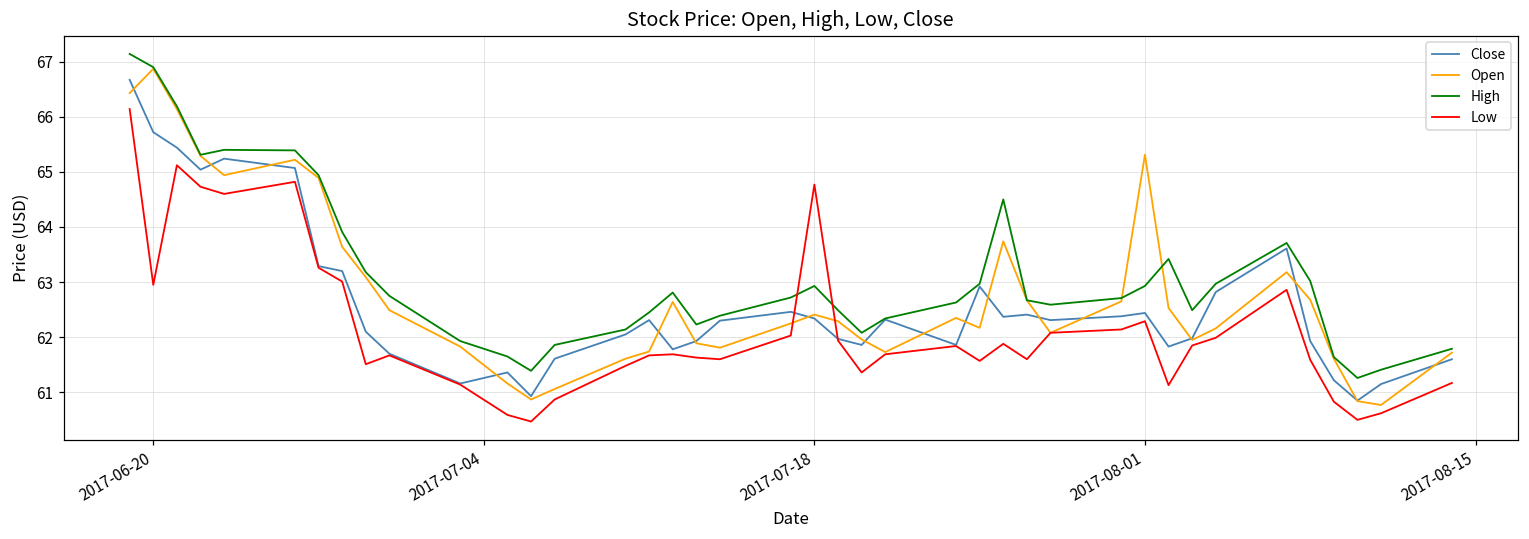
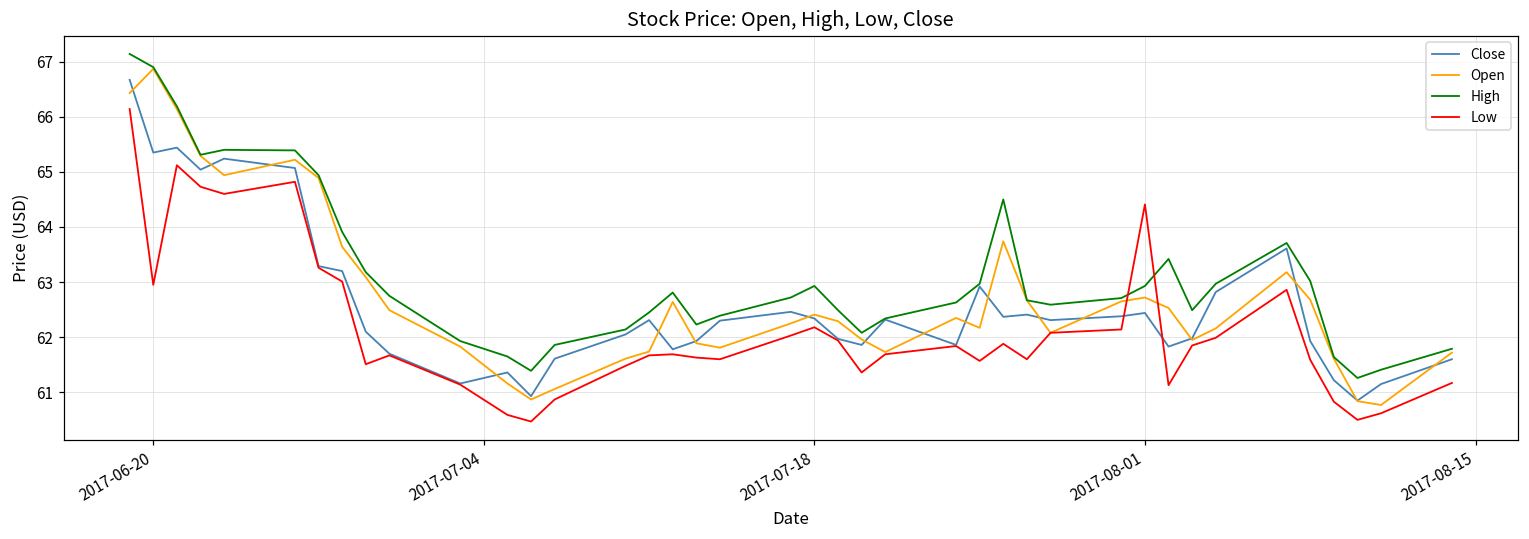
  {
    "Close": {
-     "2017-06-20": 65.7,
+     "2017-06-20": 65.4,
      "2017-07-18": 62.3,
      "2017-08-01": 62.4
    },
    "Open": {
      "2017-07-18": 62.4,
-     "2017-08-01": 65.3
+     "2017-08-01": 62.7
    },
    "High": {
      "2017-07-18": 62.9,
      "2017-08-01": 62.9
    },
    "Low": {
      "2017-06-20": 63.0,
-     "2017-07-18": 64.8,
-     "2017-08-01": 62.3
+     "2017-07-18": 62.2,
+     "2017-08-01": 64.4
    }
  }
